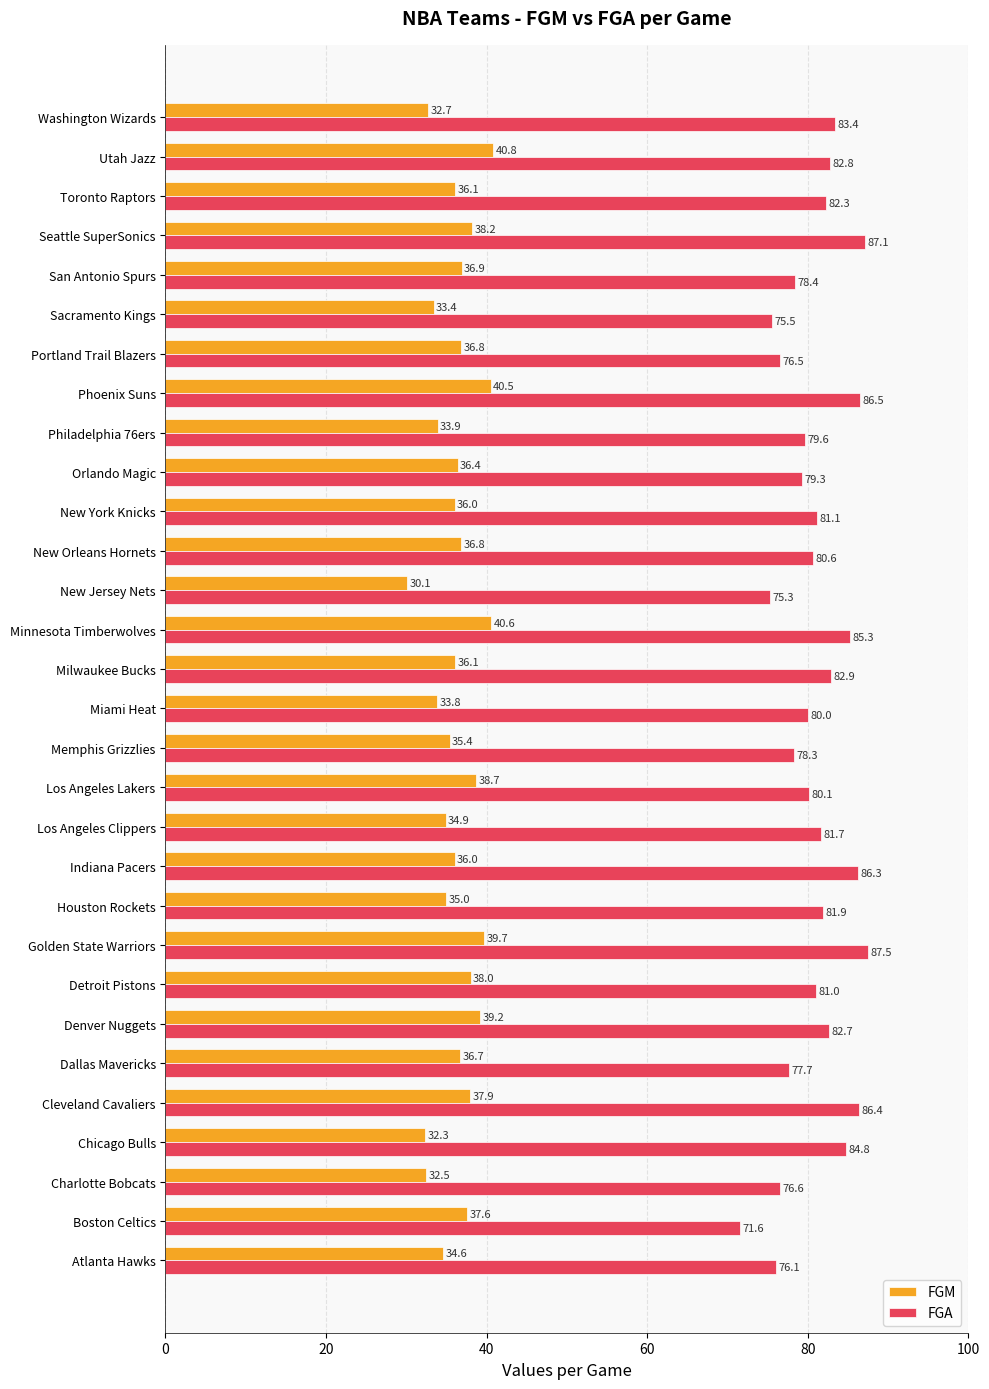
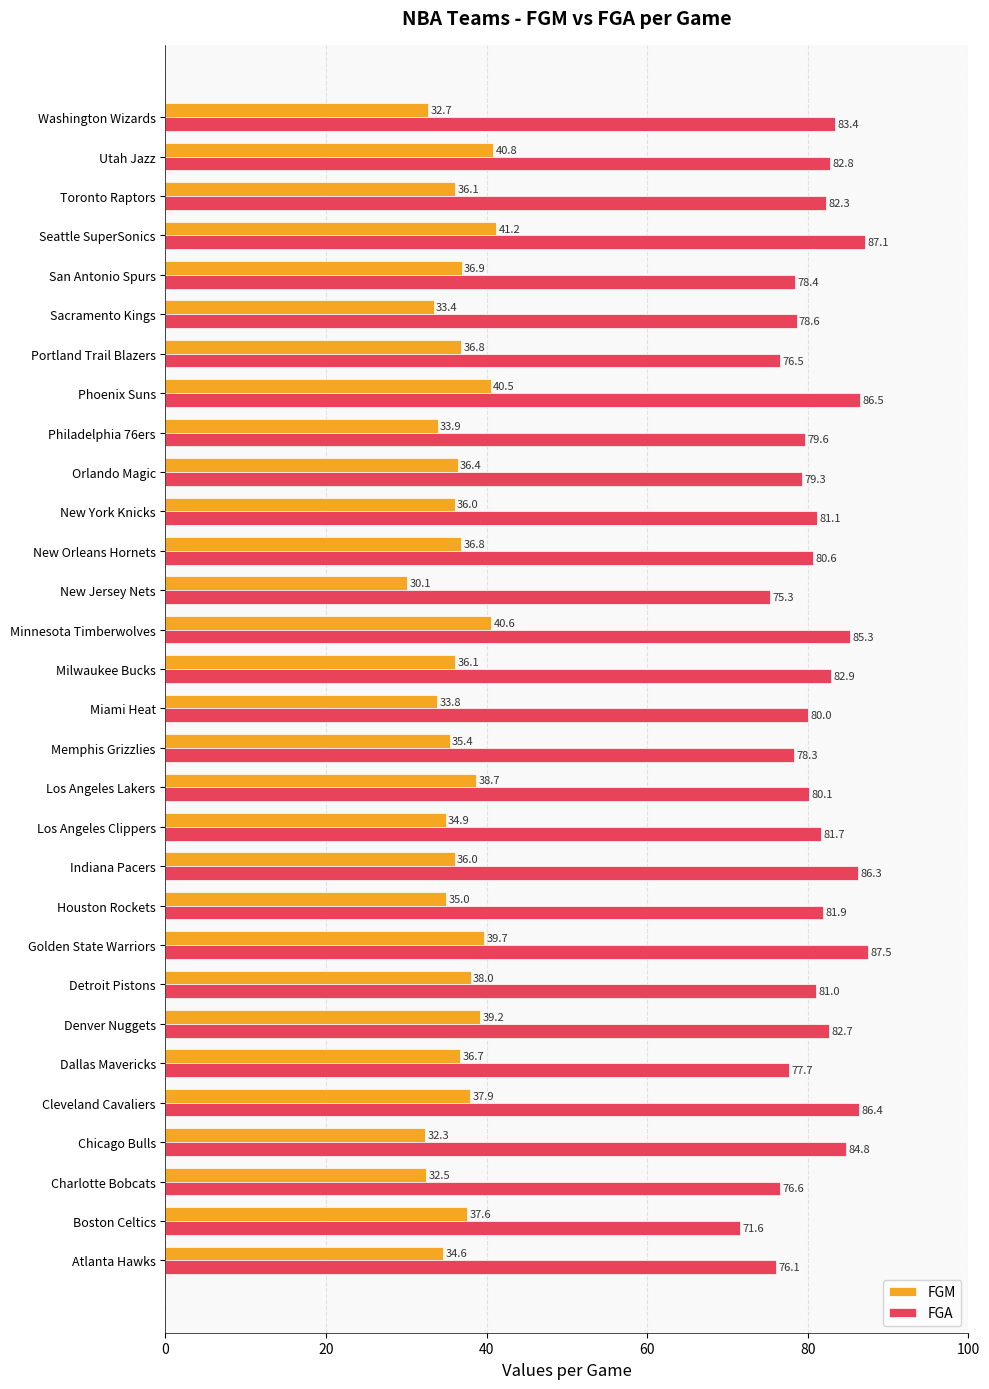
  {
    "FGM": {
      "Washington Wizards": 32.7,
      "Utah Jazz": 40.8,
      "Toronto Raptors": 36.1,
-     "Seattle SuperSonics": 38.2,
+     "Seattle SuperSonics": 41.2,
      "San Antonio Spurs": 36.9,
      "Sacramento Kings": 33.4,
      "Portland Trail Blazers": 36.8,
      "Phoenix Suns": 40.5,
      "Philadelphia 76ers": 33.9,
      "Orlando Magic": 36.4,
      "New York Knicks": 36.0,
      "New Orleans Hornets": 36.8,
      "New Jersey Nets": 30.1,
      "Minnesota Timberwolves": 40.6,
      "Milwaukee Bucks": 36.1,
      "Miami Heat": 33.8,
      "Memphis Grizzlies": 35.4,
      "Los Angeles Lakers": 38.7,
      "Los Angeles Clippers": 34.9,
      "Indiana Pacers": 36.0,
      "Houston Rockets": 35.0,
      "Golden State Warriors": 39.7,
      "Detroit Pistons": 38.0,
      "Denver Nuggets": 39.2,
      "Dallas Mavericks": 36.7,
      "Cleveland Cavaliers": 37.9,
      "Chicago Bulls": 32.3,
      "Charlotte Bobcats": 32.5,
      "Boston Celtics": 37.6,
      "Atlanta Hawks": 34.6
    },
    "FGA": {
      "Washington Wizards": 83.4,
      "Utah Jazz": 82.8,
      "Toronto Raptors": 82.3,
      "Seattle SuperSonics": 87.1,
      "San Antonio Spurs": 78.4,
-     "Sacramento Kings": 75.5,
+     "Sacramento Kings": 78.6,
      "Portland Trail Blazers": 76.5,
      "Phoenix Suns": 86.5,
      "Philadelphia 76ers": 79.6,
      "Orlando Magic": 79.3,
      "New York Knicks": 81.1,
      "New Orleans Hornets": 80.6,
      "New Jersey Nets": 75.3,
      "Minnesota Timberwolves": 85.3,
      "Milwaukee Bucks": 82.9,
      "Miami Heat": 80.0,
      "Memphis Grizzlies": 78.3,
      "Los Angeles Lakers": 80.1,
      "Los Angeles Clippers": 81.7,
      "Indiana Pacers": 86.3,
      "Houston Rockets": 81.9,
      "Golden State Warriors": 87.5,
      "Detroit Pistons": 81.0,
      "Denver Nuggets": 82.7,
      "Dallas Mavericks": 77.7,
      "Cleveland Cavaliers": 86.4,
      "Chicago Bulls": 84.8,
      "Charlotte Bobcats": 76.6,
      "Boston Celtics": 71.6,
      "Atlanta Hawks": 76.1
    }
  }
